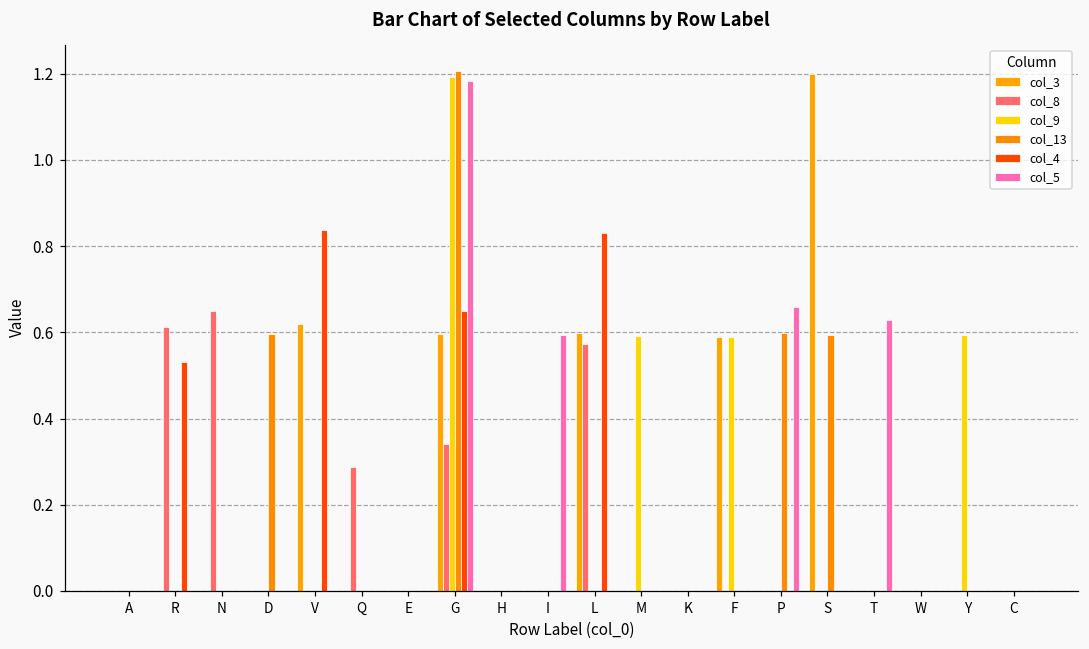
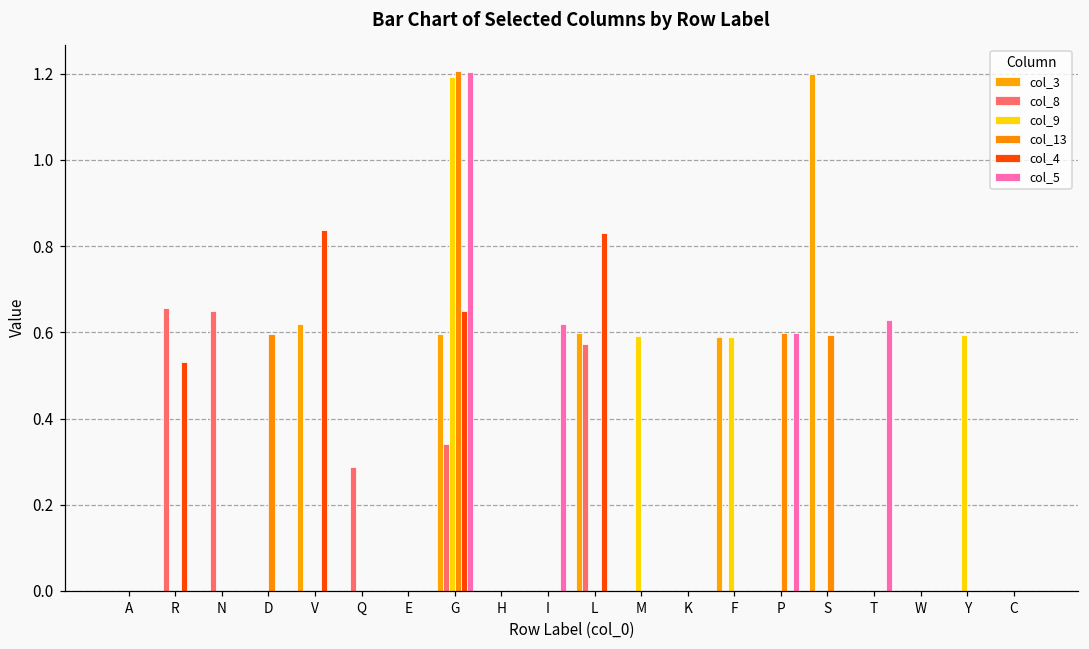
  {
    "col_8": {
      "A": 0.00,
-     "R": 0.61,
+     "R": 0.66,
      "N": 0.65,
      "D": 0.00,
      "V": 0.00,
      "Q": 0.29,
      "E": 0.00,
      "G": 0.34,
      "H": 0.00,
      "I": 0.00,
      "L": 0.57,
      "M": 0.00,
      "K": 0.00,
      "F": 0.00,
      "P": 0.00,
      "S": 0.00,
      "T": 0.00,
      "W": 0.00,
      "Y": 0.00,
      "C": 0.00
    },
    "col_4": {
      "A": 0.00,
      "R": 0.53,
      "N": 0.00,
      "D": 0.00,
      "V": 0.84,
      "Q": 0.00,
      "E": 0.00,
      "G": 0.65,
      "H": 0.00,
      "I": 0.00,
      "L": 0.83,
      "M": 0.00,
      "K": 0.00,
      "F": 0.00,
      "P": 0.00,
      "S": 0.00,
      "T": 0.00,
      "W": 0.00,
      "Y": 0.00,
      "C": 0.00
    },
    "col_5": {
      "A": 0.00,
      "R": 0.00,
      "N": 0.00,
      "D": 0.00,
      "V": 0.00,
      "Q": 0.00,
      "E": 0.00,
-     "G": 1.18,
+     "G": 1.20,
      "H": 0.00,
-     "I": 0.59,
+     "I": 0.62,
      "L": 0.00,
      "M": 0.00,
      "K": 0.00,
      "F": 0.00,
-     "P": 0.66,
+     "P": 0.60,
      "S": 0.00,
      "T": 0.63,
      "W": 0.00,
      "Y": 0.00,
      "C": 0.00
    }
  }
